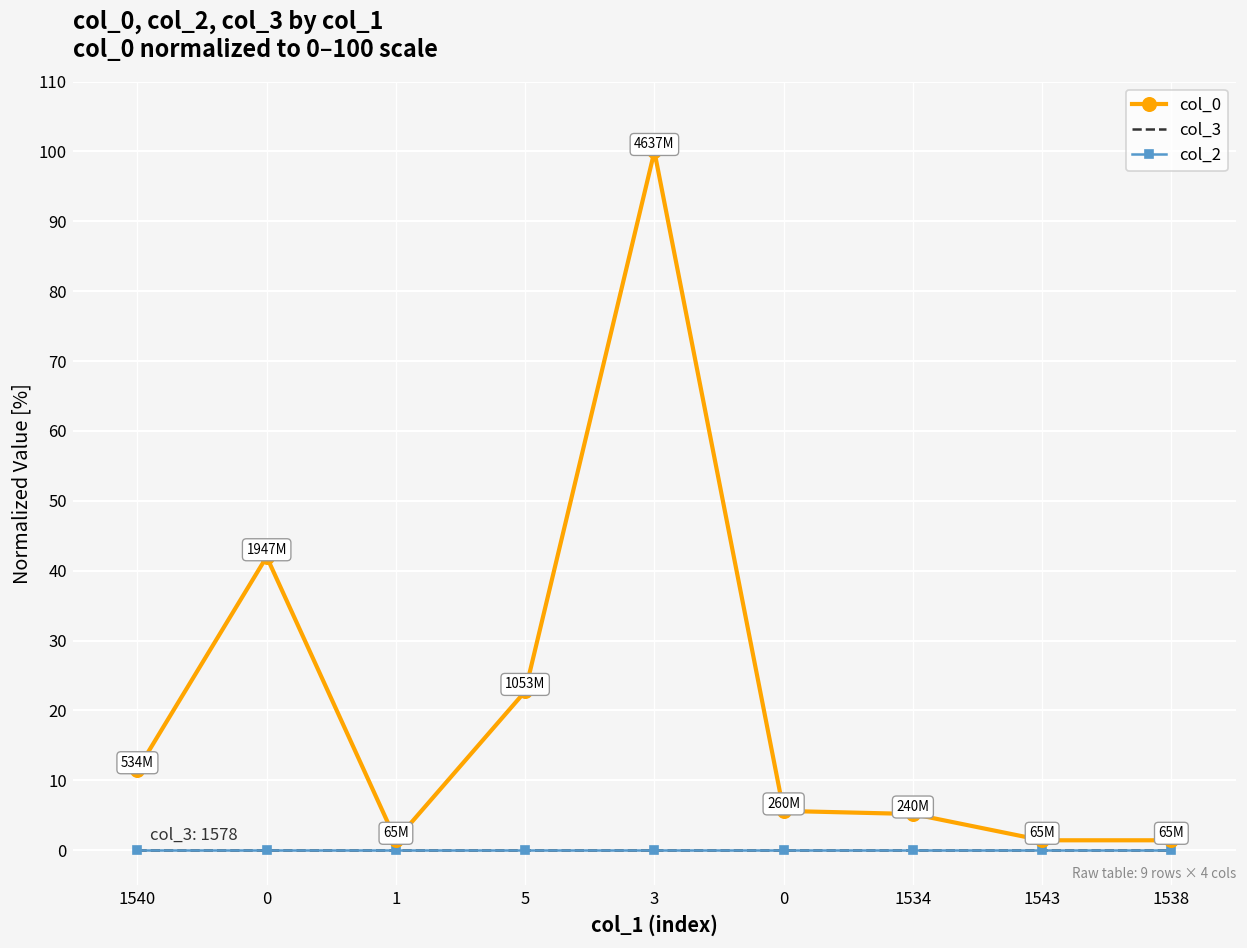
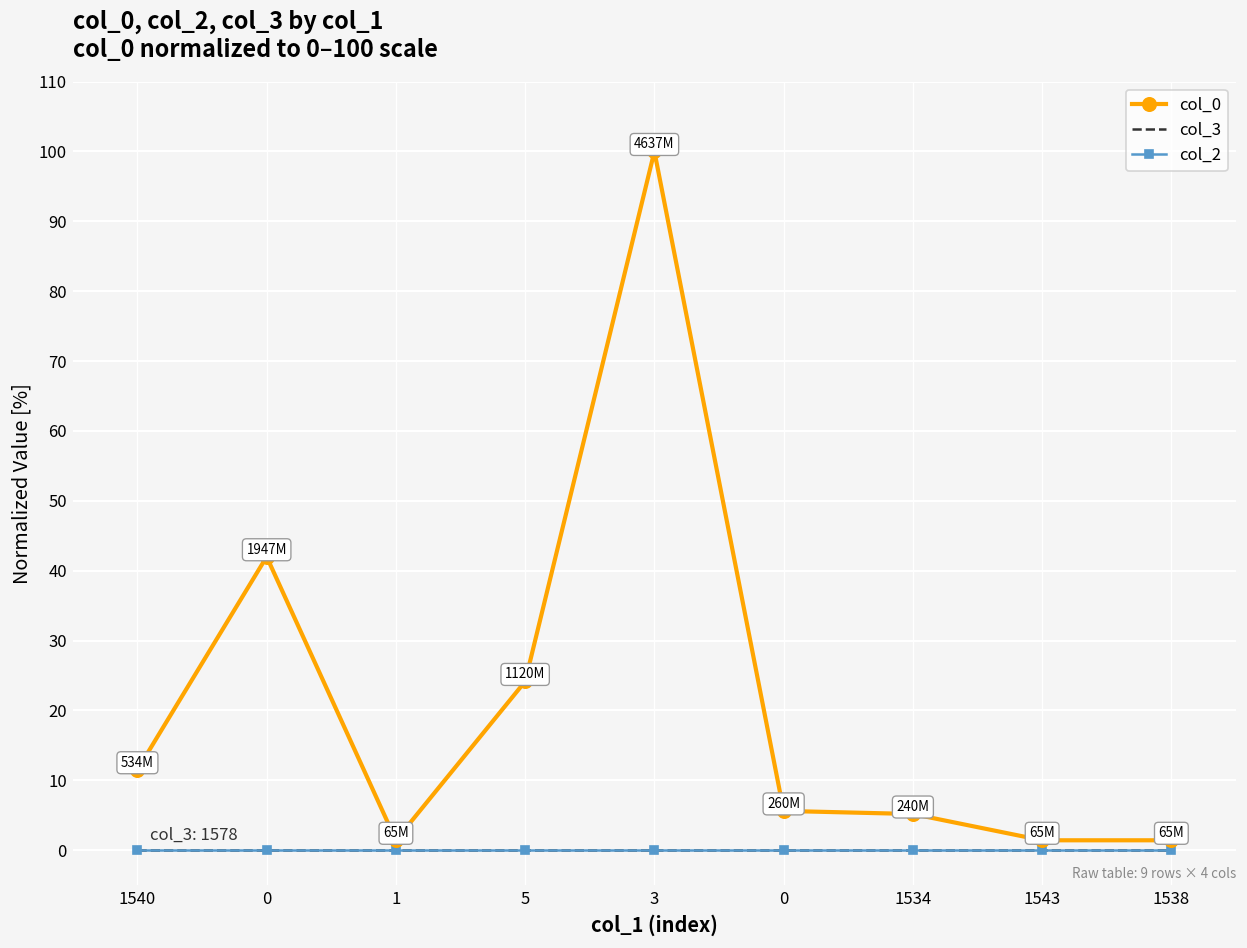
  {
    "col_0": {
-     "5": "1053M"
+     "5": "1120M"
    },
    "col_2": {
      "1": "0",
      "5": "0",
      "3": "0",
      "1534": "0",
      "1543": "0"
    }
  }
